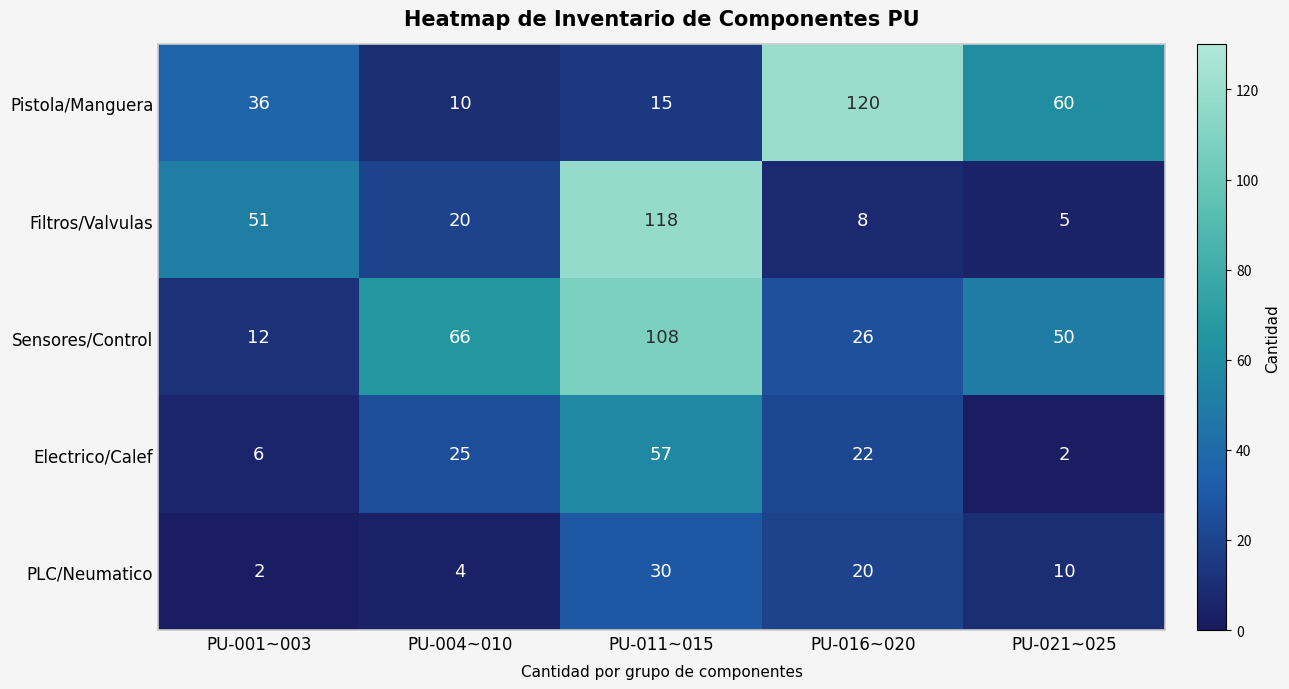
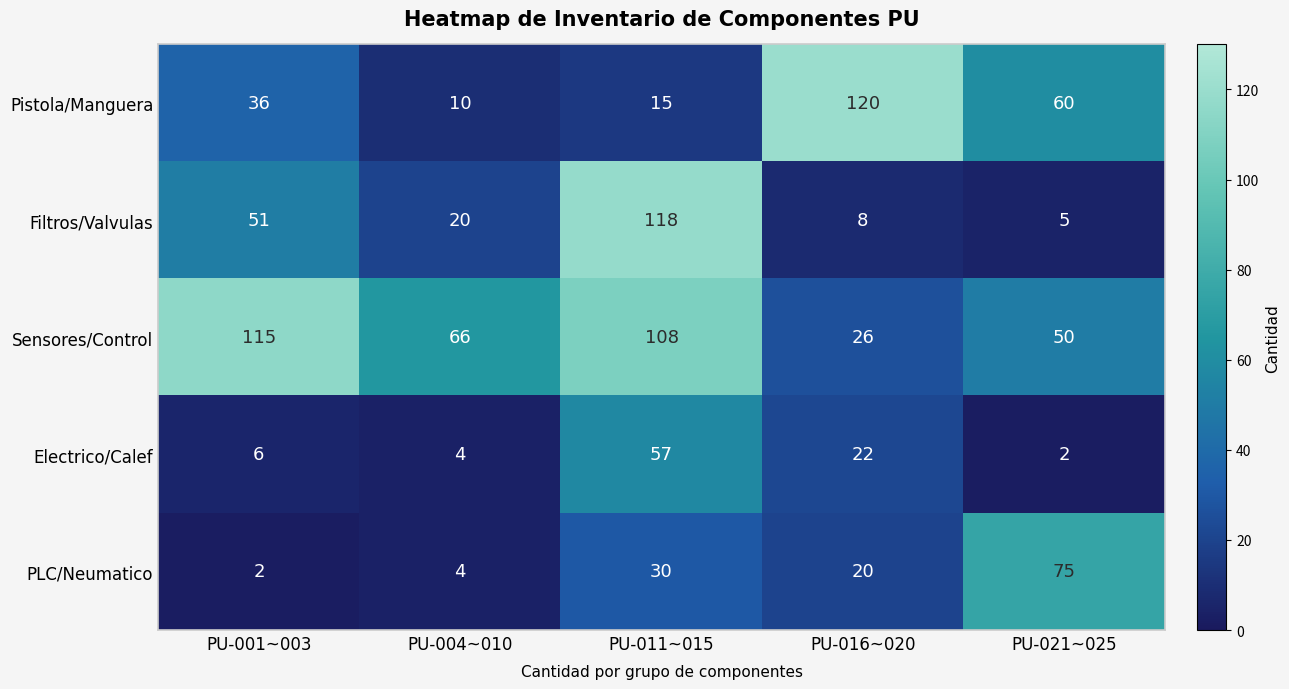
  {
    "Pistola/Manguera": {
      "PU-001~003": 36,
      "PU-004~010": 10,
      "PU-011~015": 15,
      "PU-016~020": 120,
      "PU-021~025": 60
    },
    "Filtros/Valvulas": {
      "PU-001~003": 51,
      "PU-004~010": 20,
      "PU-011~015": 118,
      "PU-016~020": 8,
      "PU-021~025": 5
    },
    "Sensores/Control": {
-     "PU-001~003": 12,
+     "PU-001~003": 115,
      "PU-004~010": 66,
      "PU-011~015": 108,
      "PU-016~020": 26,
      "PU-021~025": 50
    },
    "Electrico/Calef": {
      "PU-001~003": 6,
-     "PU-004~010": 25,
+     "PU-004~010": 4,
      "PU-011~015": 57,
      "PU-016~020": 22,
      "PU-021~025": 2
    },
    "PLC/Neumatico": {
      "PU-001~003": 2,
      "PU-004~010": 4,
      "PU-011~015": 30,
      "PU-016~020": 20,
-     "PU-021~025": 10
+     "PU-021~025": 75
    }
  }
